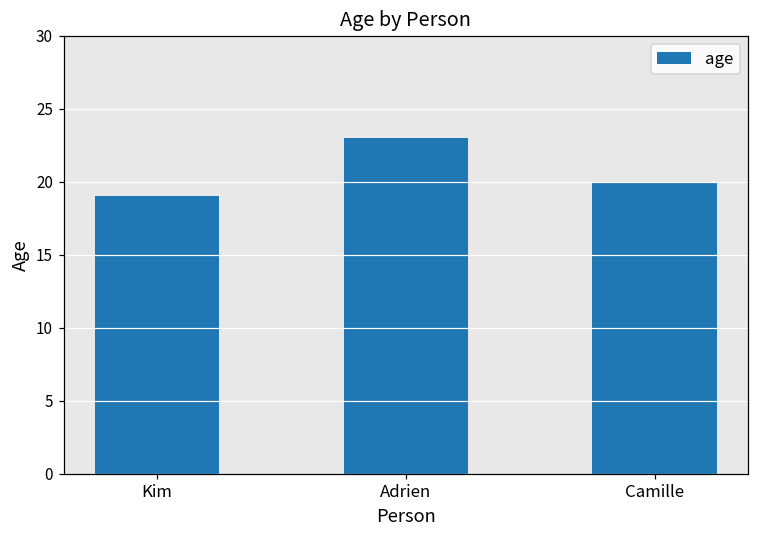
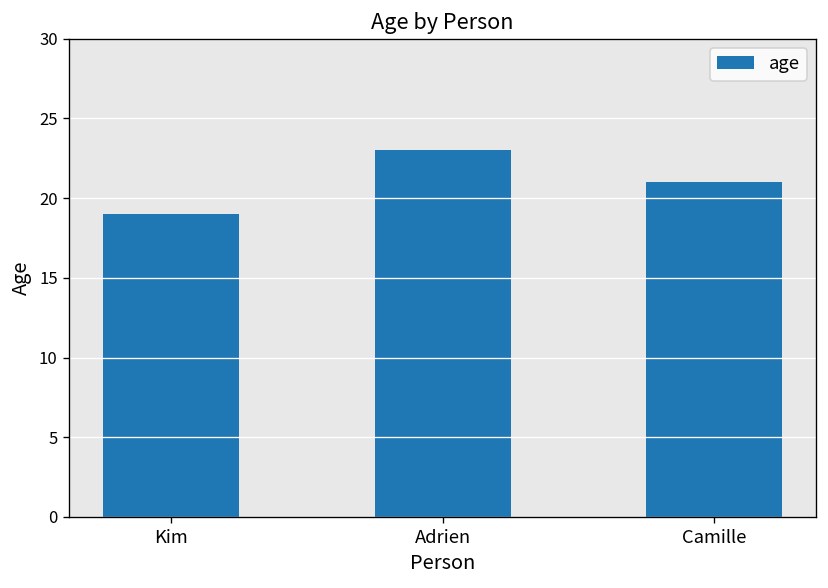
  {
    "Kim": 19,
    "Adrien": 23,
-   "Camille": 20
+   "Camille": 21
  }
